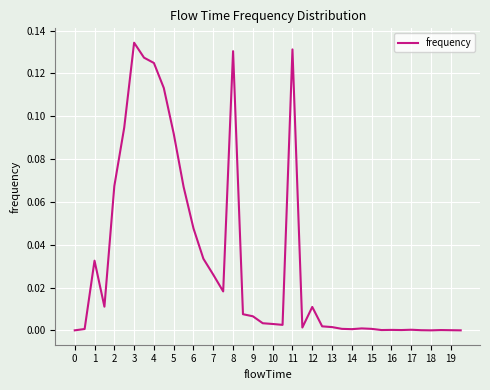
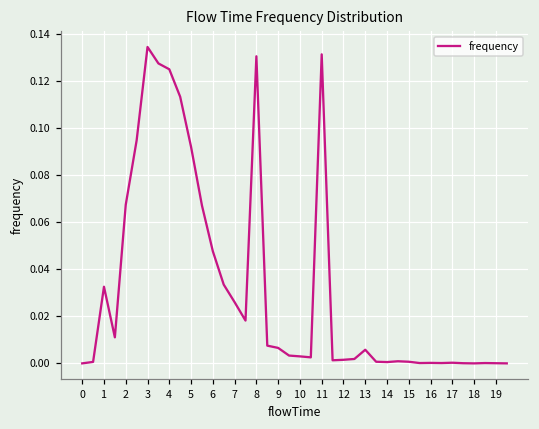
  {
    "0": 0.000,
    "1": 0.033,
    "2": 0.067,
    "3": 0.134,
    "4": 0.125,
    "5": 0.092,
    "6": 0.048,
    "7": 0.026,
    "8": 0.130,
    "9": 0.007,
    "10": 0.003,
    "11": 0.131,
-   "12": 0.011,
-   "13": 0.002,
+   "12": 0.002,
+   "13": 0.006,
    "14": 0.001,
    "15": 0.001,
    "16": 0.000,
    "17": 0.000,
    "18": 0.000,
    "19": 0.000
  }
